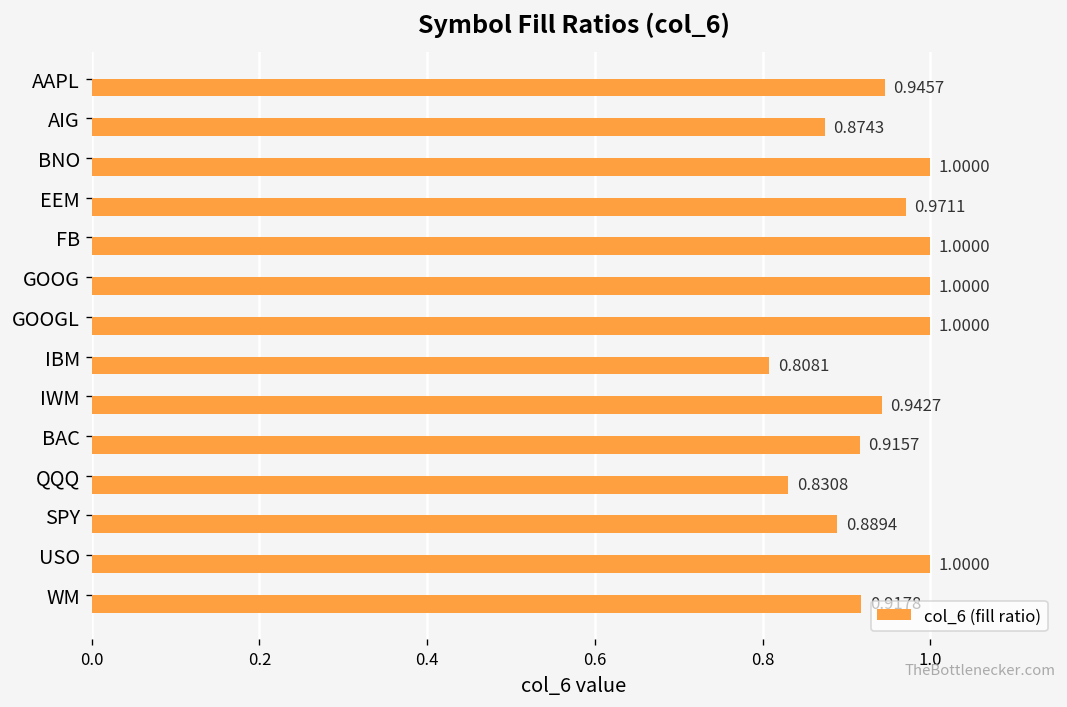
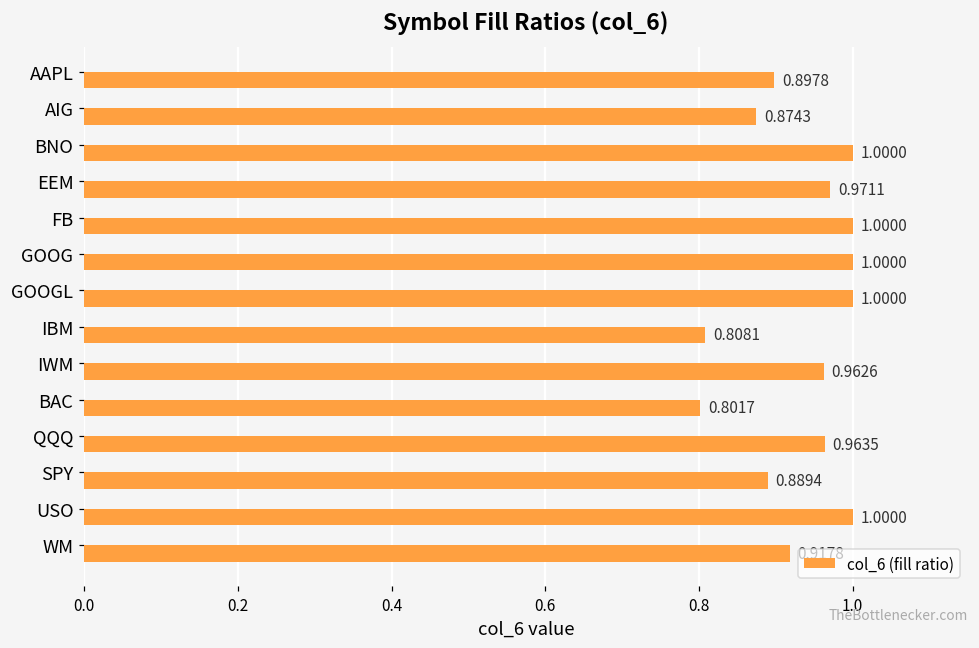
  {
-   "AAPL": 0.9457,
+   "AAPL": 0.8978,
    "AIG": 0.8743,
    "BNO": 1.0000,
    "EEM": 0.9711,
    "FB": 1.0000,
    "GOOG": 1.0000,
    "GOOGL": 1.0000,
    "IBM": 0.8081,
-   "IWM": 0.9427,
-   "BAC": 0.9157,
-   "QQQ": 0.8308,
+   "IWM": 0.9626,
+   "BAC": 0.8017,
+   "QQQ": 0.9635,
    "SPY": 0.8894,
    "USO": 1.0000
  }
